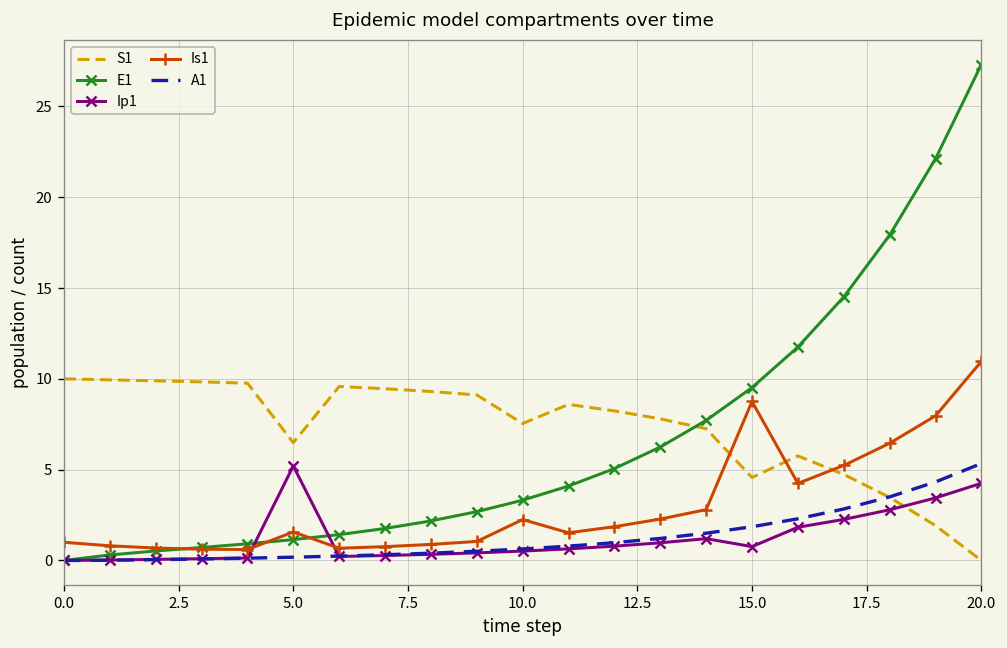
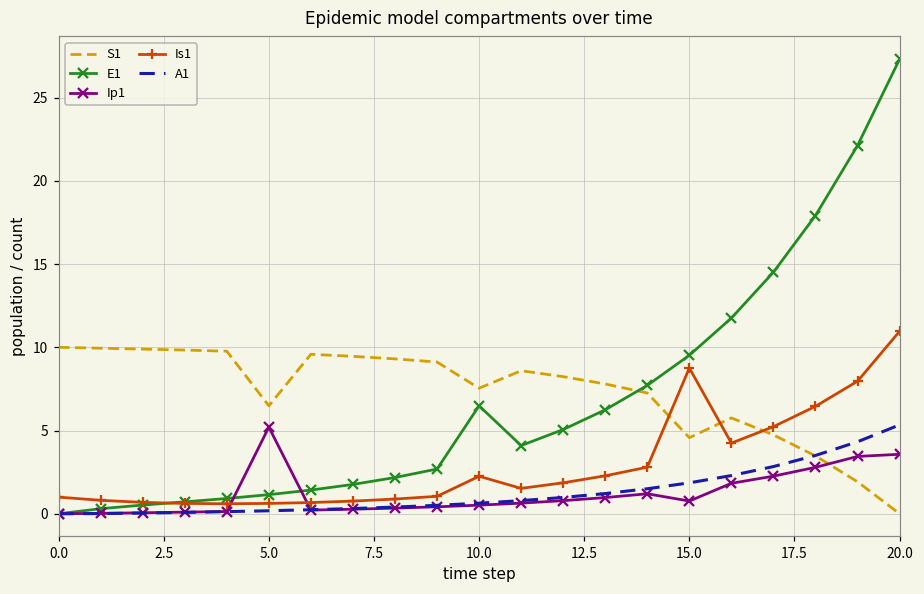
  {
    "S1": {
      "0.0": 10.0,
      "5.0": 6.5,
      "10.0": 7.5,
      "15.0": 4.6,
      "20.0": 0.0
    },
    "E1": {
      "5.0": 1.1,
-     "10.0": 3.3,
+     "10.0": 6.5,
      "15.0": 9.5,
      "20.0": 27.3
    },
    "Ip1": {
      "5.0": 5.2,
      "15.0": 0.8,
-     "20.0": 4.3
+     "20.0": 3.6
    },
    "Is1": {
      "0.0": 1.0,
-     "5.0": 1.6,
+     "5.0": 0.6,
      "10.0": 2.3,
      "15.0": 8.8,
      "20.0": 11.0
    },
    "A1": {
      "5.0": 0.2,
      "15.0": 1.9,
      "20.0": 5.3
    }
  }
